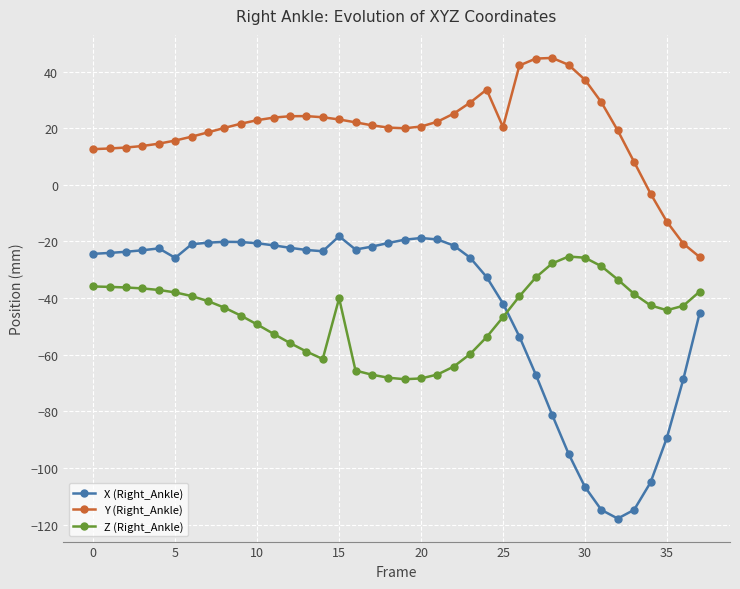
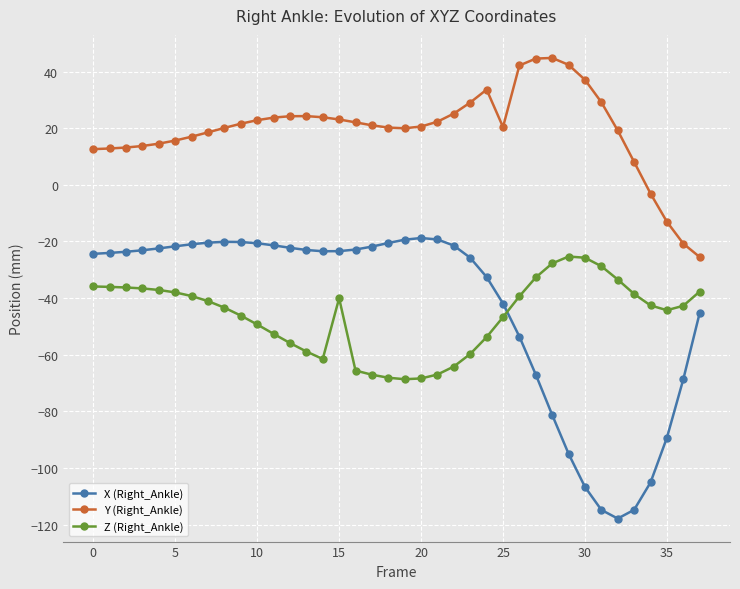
  {
    "X (Right_Ankle)": {
      "0": -24,
-     "5": -26,
+     "5": -22,
      "10": -21,
-     "15": -18,
+     "15": -23,
      "20": -19,
      "25": -42,
      "30": -107,
      "35": -89
    },
    "Y (Right_Ankle)": {
      "0": 13,
      "5": 16,
      "10": 23,
      "15": 23,
      "20": 21,
      "25": 20,
      "30": 37,
      "35": -13
    },
    "Z (Right_Ankle)": {
      "0": -36,
      "5": -38,
      "10": -49,
      "15": -40,
      "20": -68,
      "25": -47,
      "30": -26,
      "35": -44
    }
  }
